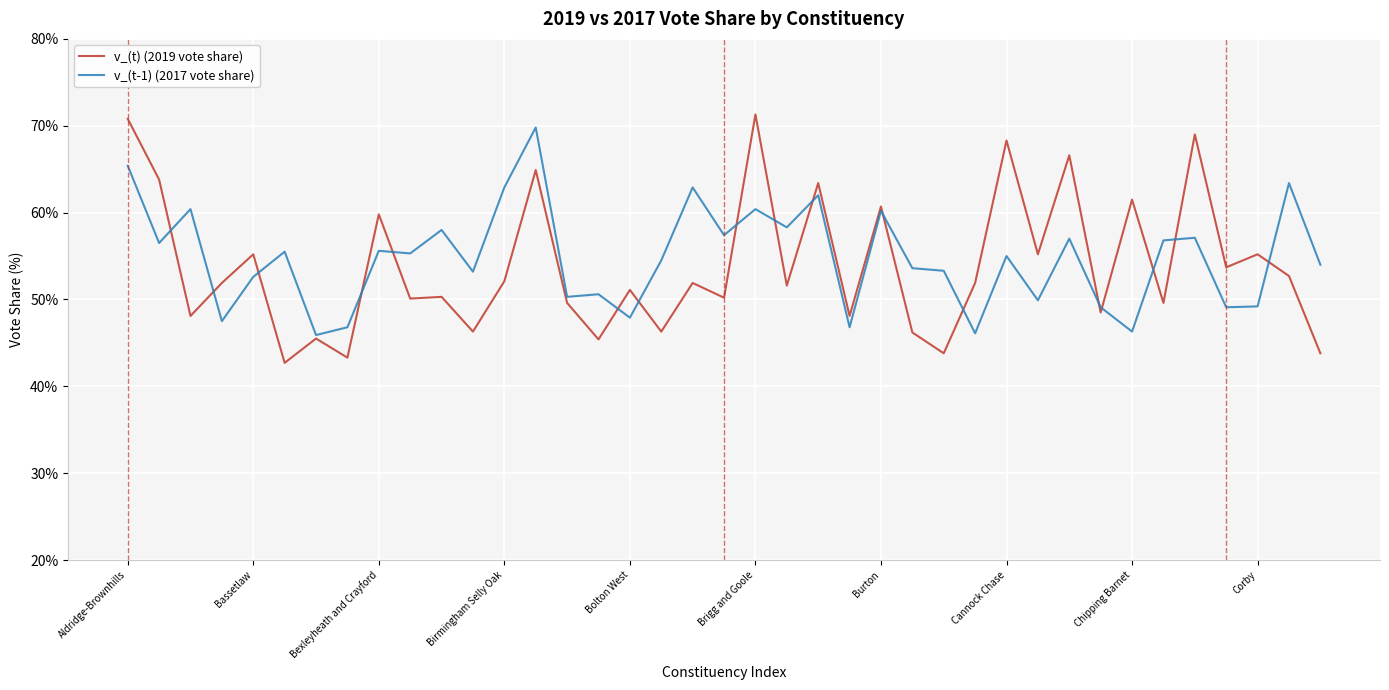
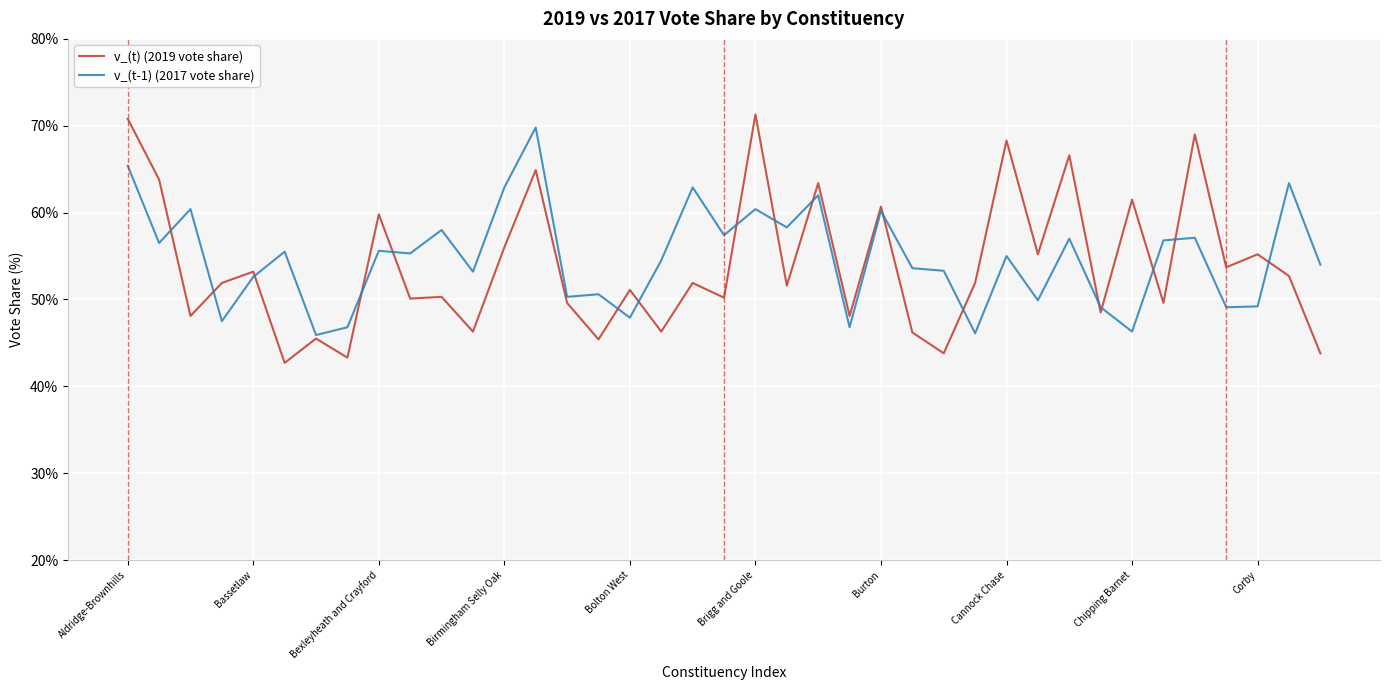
  {
    "v_(t) (2019 vote share)": {
      "Aldridge-Brownhills": "71%",
-     "Bassetlaw": "55%",
+     "Bassetlaw": "53%",
      "Bexleyheath and Crayford": "60%",
-     "Birmingham Selly Oak": "52%",
+     "Birmingham Selly Oak": "56%",
      "Bolton West": "51%",
      "Brigg and Goole": "71%",
      "Burton": "61%",
      "Cannock Chase": "68%",
      "Chipping Barnet": "62%",
      "Corby": "55%"
    },
    "v_(t-1) (2017 vote share)": {
      "Aldridge-Brownhills": "65%",
      "Bassetlaw": "53%",
      "Bexleyheath and Crayford": "56%",
      "Birmingham Selly Oak": "63%",
      "Bolton West": "48%",
      "Brigg and Goole": "60%",
      "Burton": "60%",
      "Cannock Chase": "55%",
      "Chipping Barnet": "46%",
      "Corby": "49%"
    }
  }
